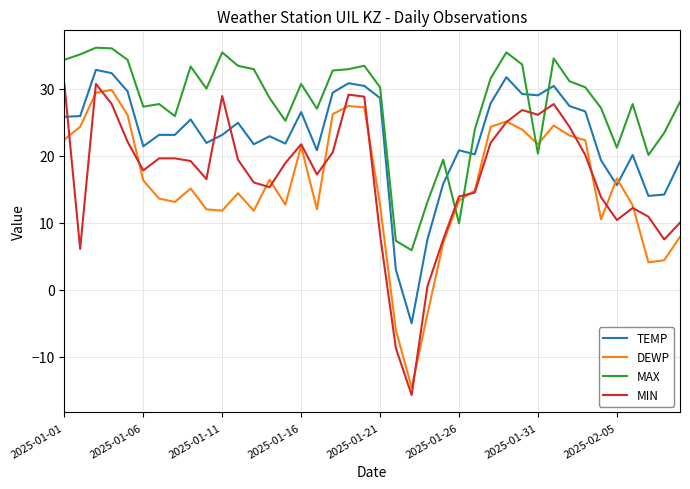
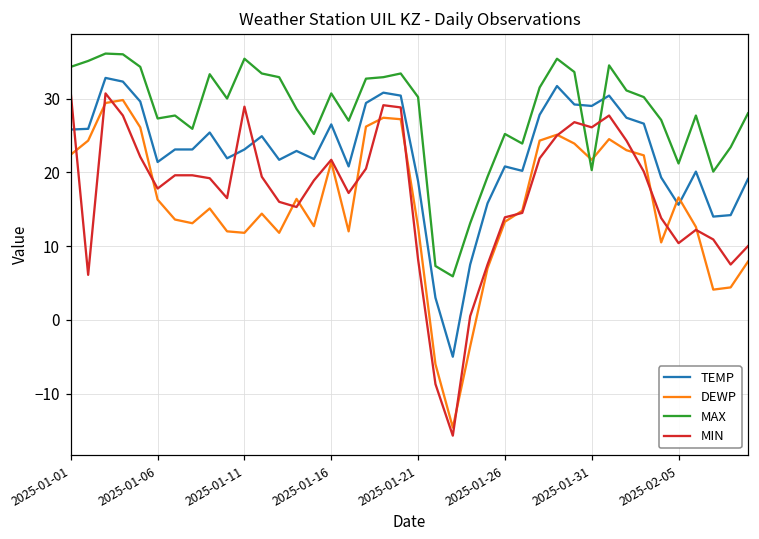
  {
    "TEMP": {
      "2025-01-01": 26,
      "2025-01-06": 21,
      "2025-01-11": 23,
      "2025-01-16": 27,
-     "2025-01-21": 29,
+     "2025-01-21": 19,
      "2025-01-26": 21,
      "2025-01-31": 29,
      "2025-02-05": 16
    },
    "DEWP": {
      "2025-01-01": 22,
      "2025-01-06": 16,
      "2025-01-11": 12,
      "2025-01-21": 13,
      "2025-01-26": 13,
      "2025-01-31": 22,
      "2025-02-05": 17
    },
    "MAX": {
      "2025-01-01": 34,
      "2025-01-06": 27,
      "2025-01-11": 35,
      "2025-01-16": 31,
      "2025-01-21": 30,
-     "2025-01-26": 10,
+     "2025-01-26": 25,
      "2025-01-31": 20,
      "2025-02-05": 21
    },
    "MIN": {
      "2025-01-01": 31,
      "2025-01-06": 18,
      "2025-01-11": 29,
      "2025-01-21": 8,
      "2025-01-26": 14,
      "2025-01-31": 26,
      "2025-02-05": 10
    }
  }
